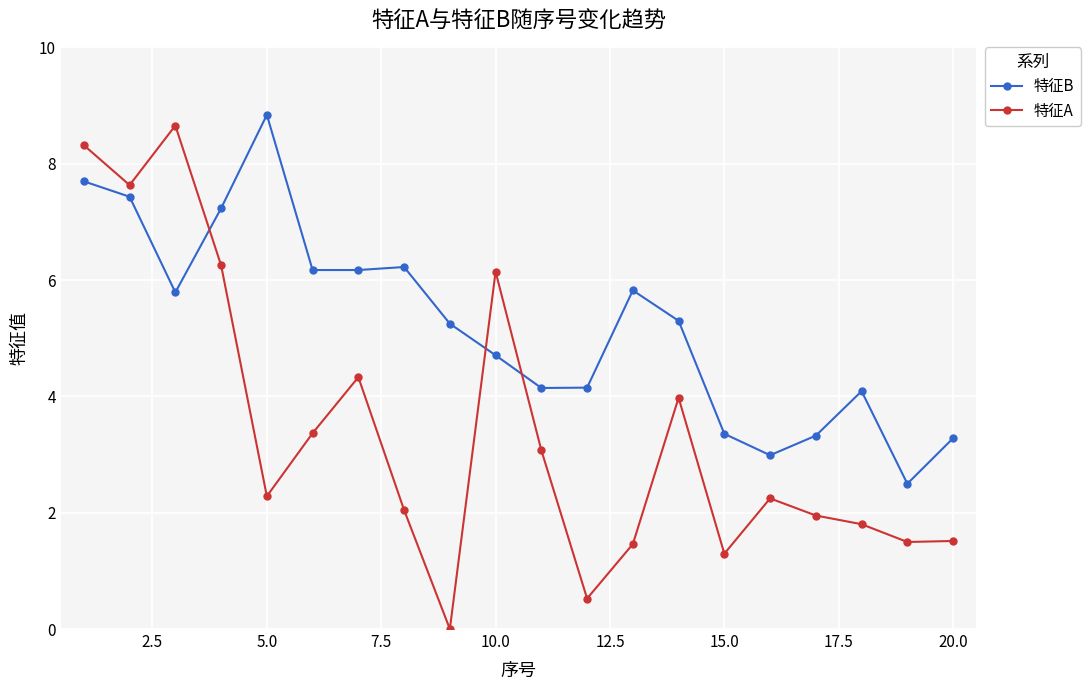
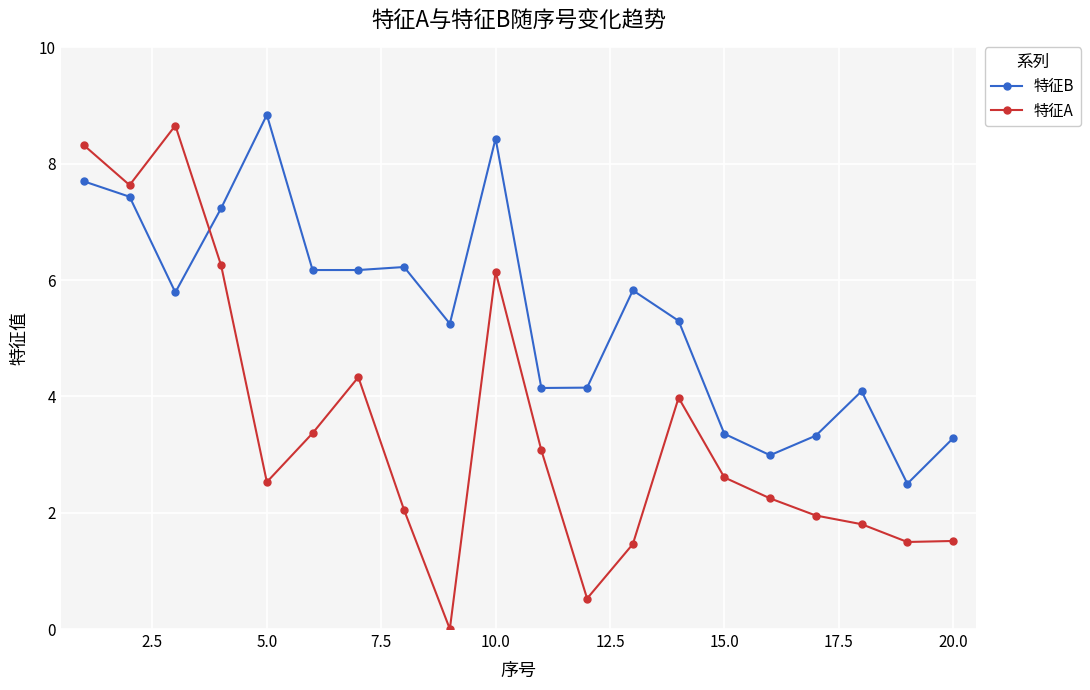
  {
    "特征B": {
      "5.0": 8.8,
-     "10.0": 4.7,
+     "10.0": 8.4,
      "15.0": 3.4,
      "20.0": 3.3
    },
    "特征A": {
-     "5.0": 2.3,
+     "5.0": 2.5,
      "10.0": 6.1,
-     "15.0": 1.3,
+     "15.0": 2.6,
      "20.0": 1.5
    }
  }
